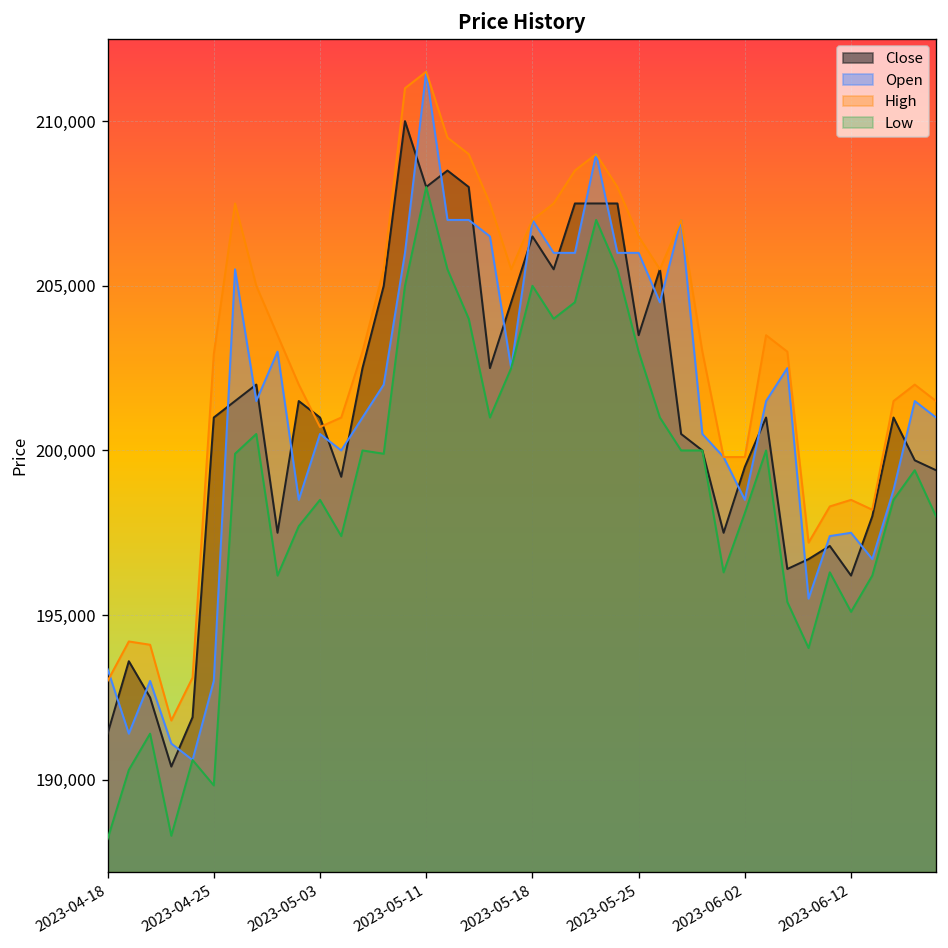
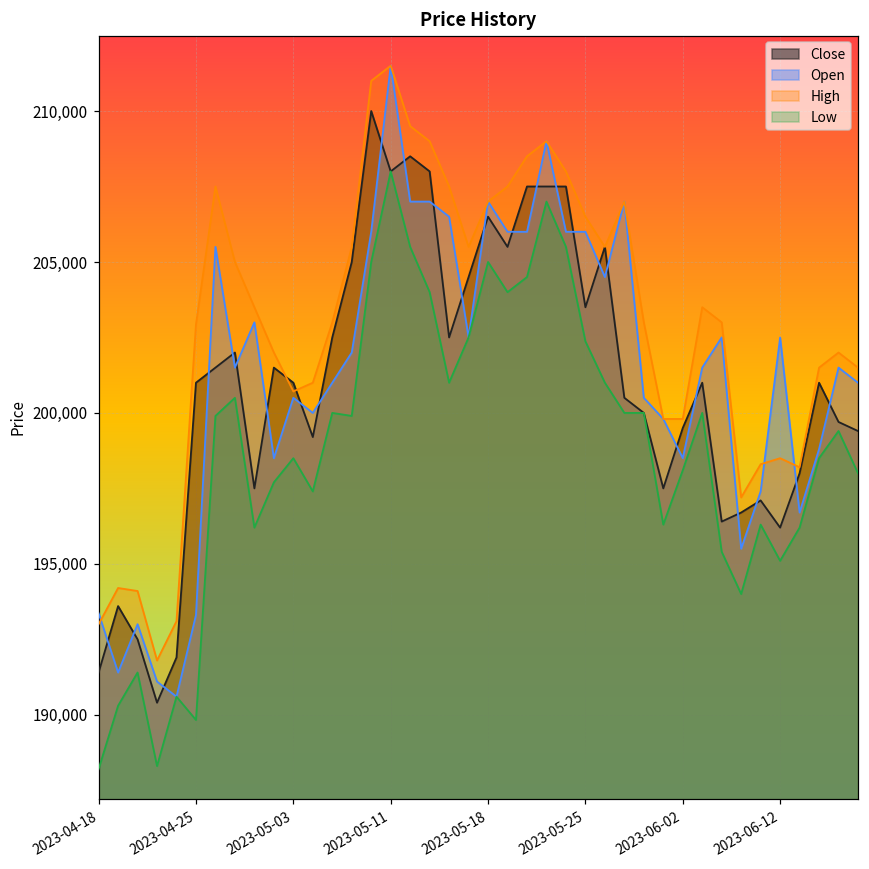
  {
    "Close": {
      "2023-04-18": "191,400",
      "2023-04-25": "201,000",
      "2023-05-03": "201,000",
      "2023-05-18": "206,500",
      "2023-05-25": "203,500",
      "2023-06-02": "199,500",
      "2023-06-12": "196,200"
    },
    "Open": {
      "2023-04-18": "193,400",
-     "2023-04-25": "193,000",
+     "2023-04-25": "193,300",
      "2023-05-03": "200,500",
      "2023-05-25": "206,000",
      "2023-06-02": "198,500",
-     "2023-06-12": "197,500"
+     "2023-06-12": "202,500"
    },
    "High": {
      "2023-04-18": "193,000",
      "2023-04-25": "202,900",
      "2023-05-03": "200,700",
      "2023-05-25": "206,500",
      "2023-06-02": "199,800",
      "2023-06-12": "198,500"
    },
    "Low": {
      "2023-04-18": "188,200",
      "2023-04-25": "189,800",
      "2023-05-03": "198,500",
      "2023-05-18": "205,000",
-     "2023-05-25": "203,000",
+     "2023-05-25": "202,400",
      "2023-06-02": "198,100",
      "2023-06-12": "195,100"
    }
  }
